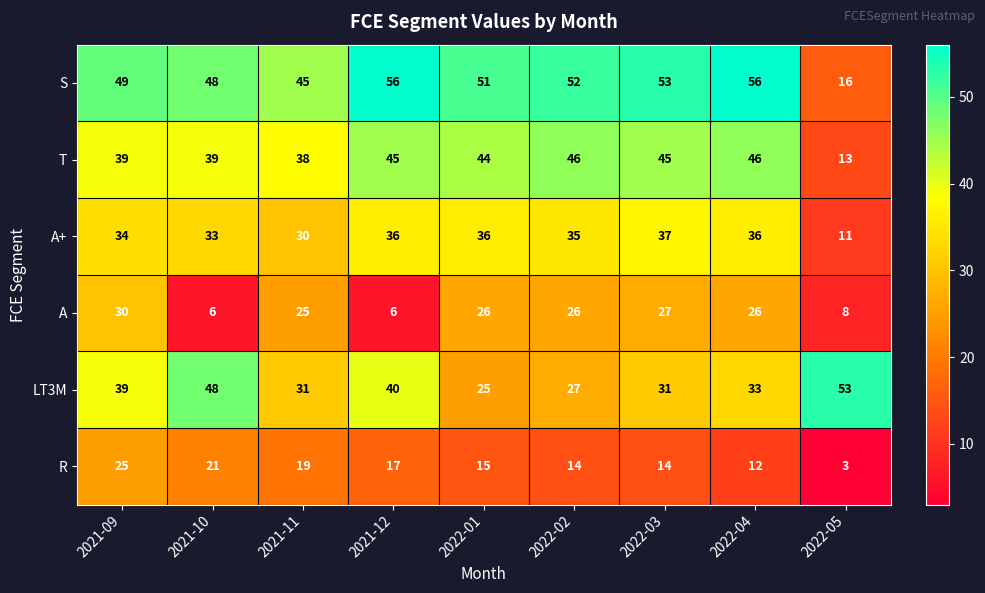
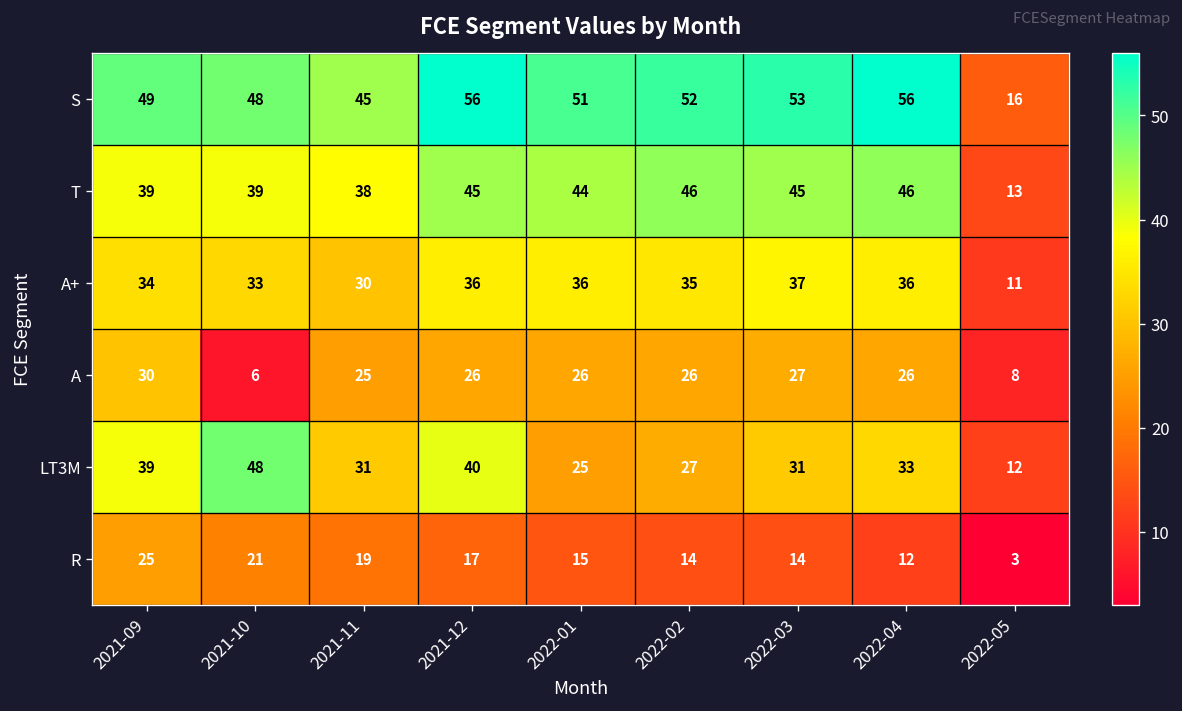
  {
    "S": {
      "2021-09": 49,
      "2021-10": 48,
      "2021-11": 45,
      "2021-12": 56,
      "2022-01": 51,
      "2022-02": 52,
      "2022-03": 53,
      "2022-04": 56,
      "2022-05": 16
    },
    "T": {
      "2021-09": 39,
      "2021-10": 39,
      "2021-11": 38,
      "2021-12": 45,
      "2022-01": 44,
      "2022-02": 46,
      "2022-03": 45,
      "2022-04": 46,
      "2022-05": 13
    },
    "A+": {
      "2021-09": 34,
      "2021-10": 33,
      "2021-11": 30,
      "2021-12": 36,
      "2022-01": 36,
      "2022-02": 35,
      "2022-03": 37,
      "2022-04": 36,
      "2022-05": 11
    },
    "A": {
      "2021-09": 30,
      "2021-10": 6,
      "2021-11": 25,
-     "2021-12": 6,
+     "2021-12": 26,
      "2022-01": 26,
      "2022-02": 26,
      "2022-03": 27,
      "2022-04": 26,
      "2022-05": 8
    },
    "LT3M": {
      "2021-09": 39,
      "2021-10": 48,
      "2021-11": 31,
      "2021-12": 40,
      "2022-01": 25,
      "2022-02": 27,
      "2022-03": 31,
      "2022-04": 33,
-     "2022-05": 53
+     "2022-05": 12
    },
    "R": {
      "2021-09": 25,
      "2021-10": 21,
      "2021-11": 19,
      "2021-12": 17,
      "2022-01": 15,
      "2022-02": 14,
      "2022-03": 14,
      "2022-04": 12,
      "2022-05": 3
    }
  }
